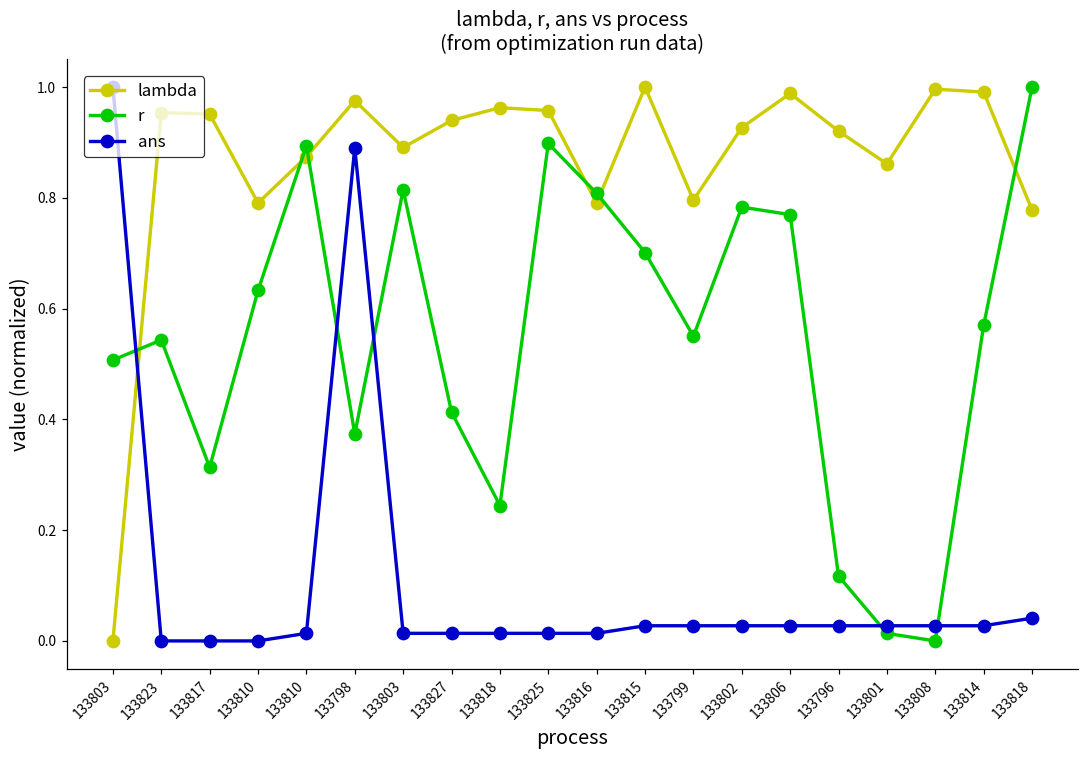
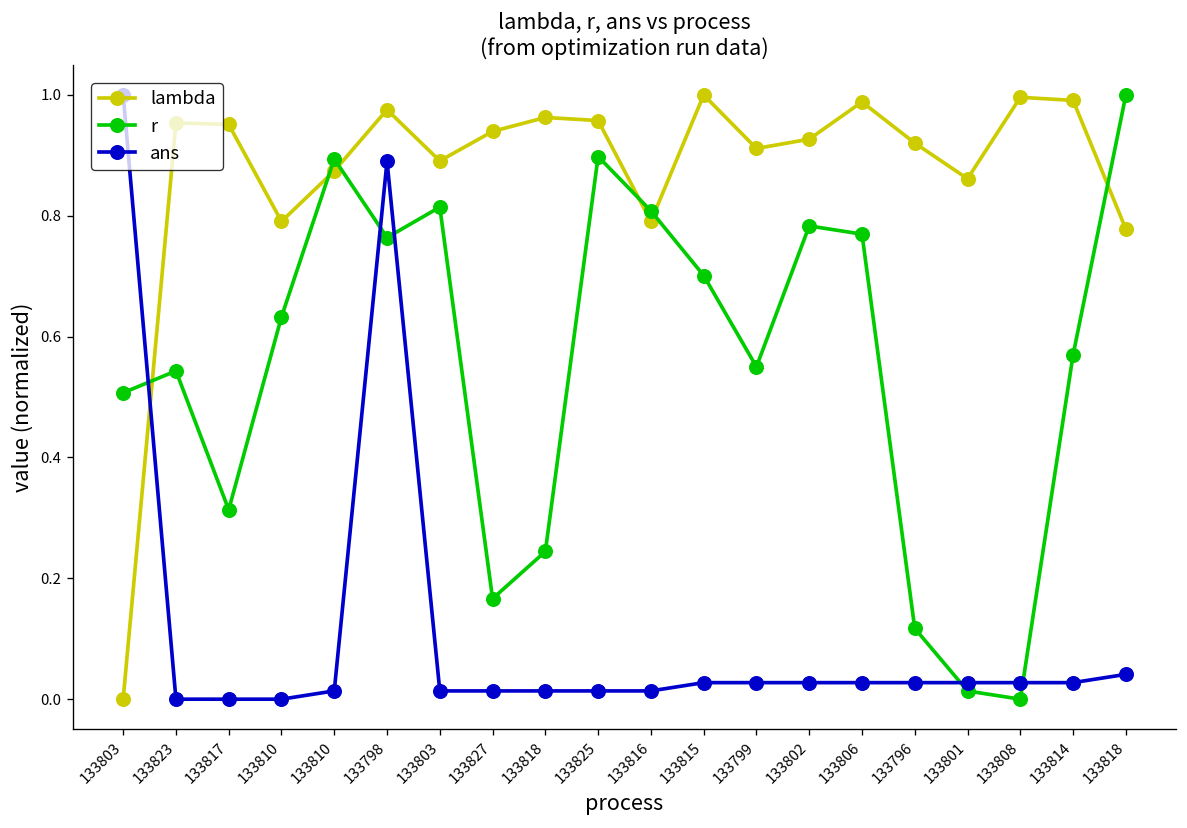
  {
    "lambda": {
      "133817": 0.95,
      "133798": 0.98,
      "133827": 0.94,
      "133825": 0.96,
      "133816": 0.79,
      "133815": 1.00,
-     "133799": 0.80,
+     "133799": 0.91,
      "133802": 0.93,
      "133806": 0.99,
      "133796": 0.92,
      "133801": 0.86,
      "133808": 1.00,
      "133814": 0.99
    },
    "r": {
      "133823": 0.54,
      "133817": 0.31,
-     "133798": 0.37,
-     "133827": 0.41,
+     "133798": 0.76,
+     "133827": 0.17,
      "133825": 0.90,
      "133816": 0.81,
      "133815": 0.70,
      "133799": 0.55,
      "133802": 0.78,
      "133806": 0.77,
      "133796": 0.12,
      "133801": 0.01,
      "133808": 0.00,
      "133814": 0.57
    },
    "ans": {
      "133823": 0.00,
      "133817": 0.00,
      "133798": 0.89,
      "133827": 0.01,
      "133825": 0.01,
      "133816": 0.01,
      "133815": 0.03,
      "133799": 0.03,
      "133802": 0.03,
      "133806": 0.03,
      "133796": 0.03,
      "133801": 0.03,
      "133808": 0.03,
      "133814": 0.03
    }
  }
